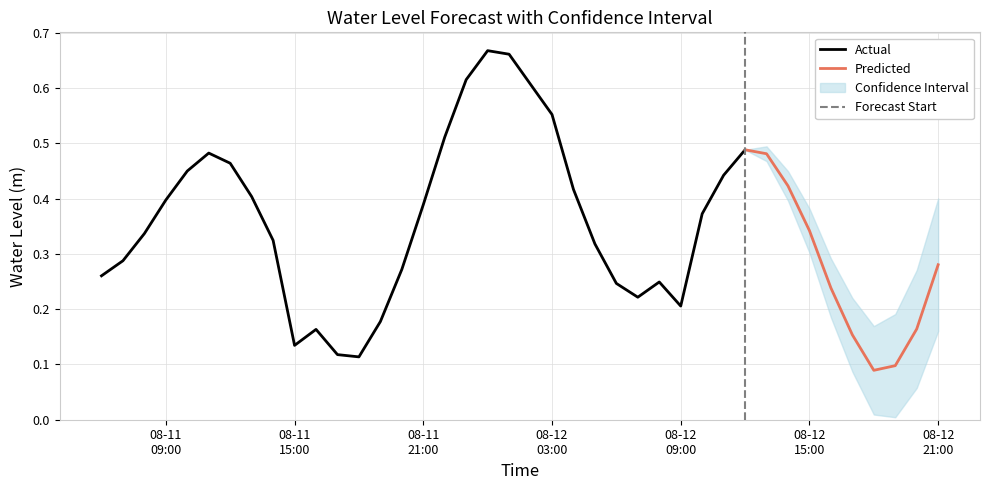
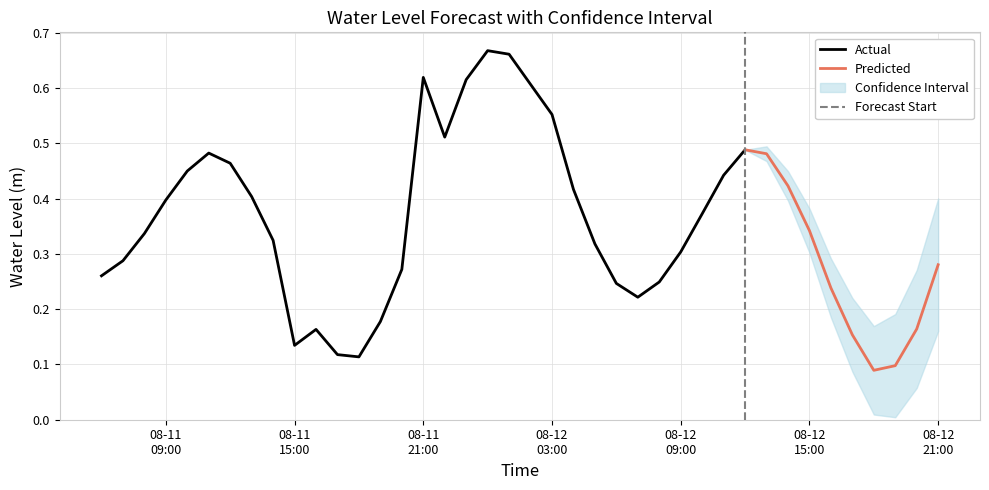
  {
    "Actual": {
      "08-11 09:00": 0.40,
      "08-11 15:00": 0.13,
-     "08-11 21:00": 0.39,
+     "08-11 21:00": 0.62,
      "08-12 03:00": 0.55,
-     "08-12 09:00": 0.21
+     "08-12 09:00": 0.30
    },
    "Predicted": {
      "08-12 15:00": 0.34,
      "08-12 21:00": 0.28
    }
  }
